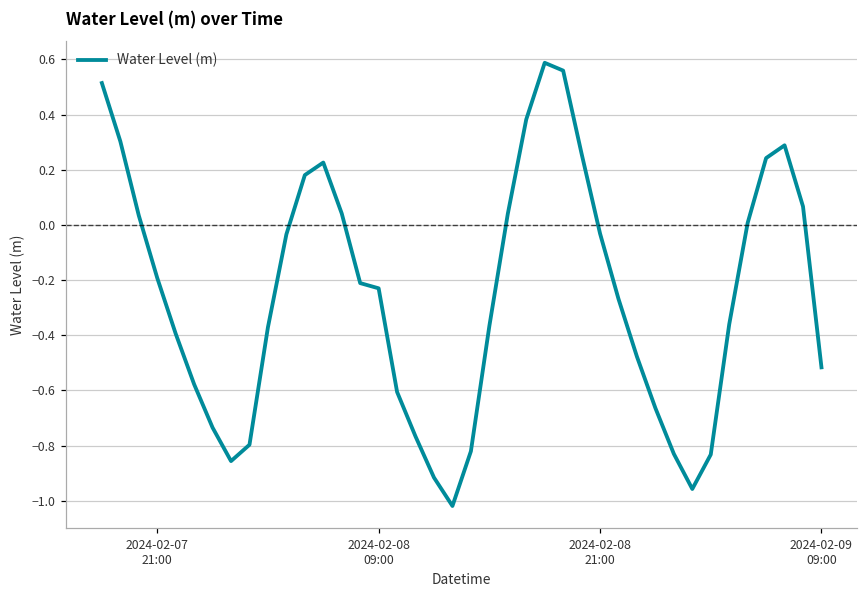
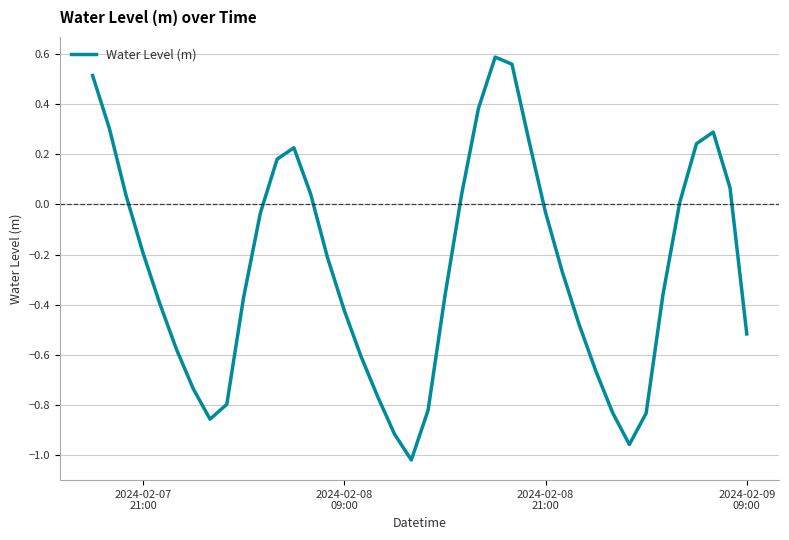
  {
    "2024-02-07 21:00": -0.19,
-   "2024-02-08 09:00": -0.23,
+   "2024-02-08 09:00": -0.42,
    "2024-02-08 21:00": -0.03,
    "2024-02-09 09:00": -0.52
  }
